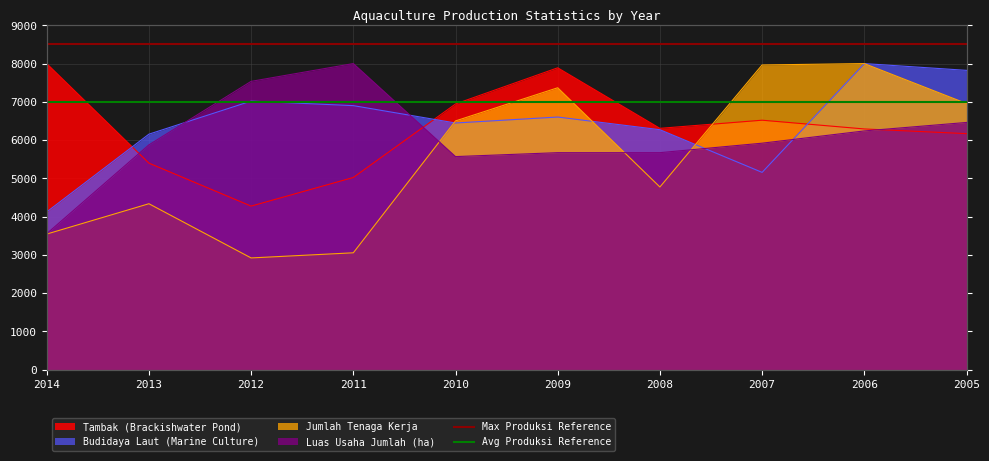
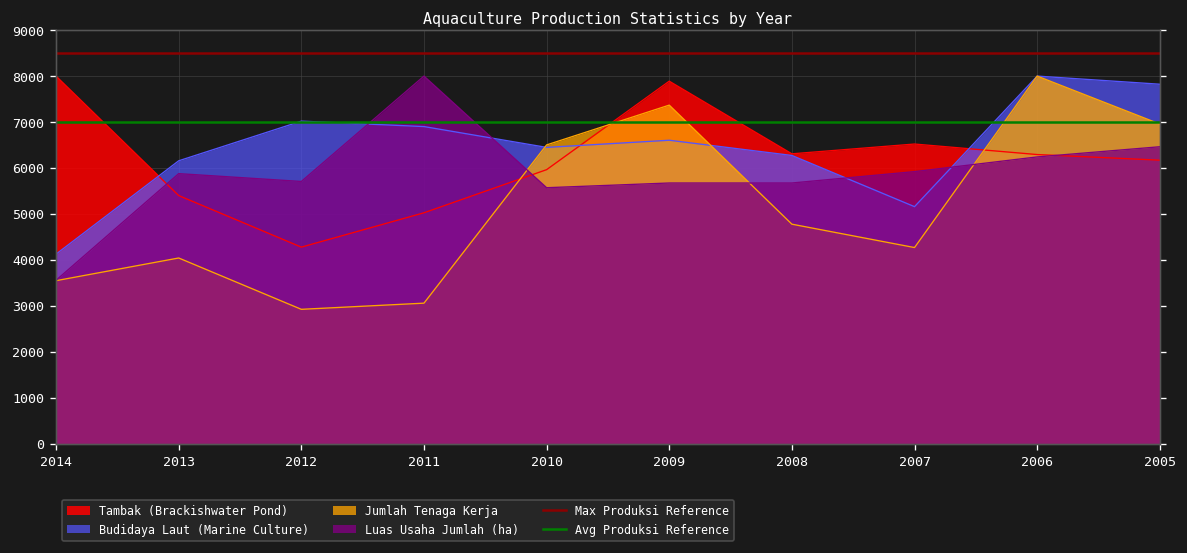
  {
    "Tambak (Brackishwater Pond)": {
      "2014": 8000,
      "2013": 5400,
      "2012": 4300,
      "2011": 5000,
-     "2010": 6900,
+     "2010": 6000,
      "2009": 7900,
      "2007": 6500,
      "2005": 6200
    },
    "Budidaya Laut (Marine Culture)": {
      "2014": 4100,
      "2013": 6200,
      "2012": 7000,
      "2011": 6900,
      "2009": 6600,
      "2007": 5200,
      "2005": 7800
    },
    "Jumlah Tenaga Kerja": {
-     "2013": 4300,
+     "2013": 4000,
      "2012": 2900,
      "2011": 3100,
      "2009": 7400,
      "2008": 4800,
-     "2007": 8000,
+     "2007": 4300,
      "2005": 7000
    },
    "Luas Usaha Jumlah (ha)": {
      "2013": 5900,
-     "2012": 7500,
+     "2012": 5700,
      "2011": 8000,
      "2010": 5600,
      "2009": 5700,
      "2008": 5700,
      "2007": 5900,
      "2005": 6500
    }
  }
